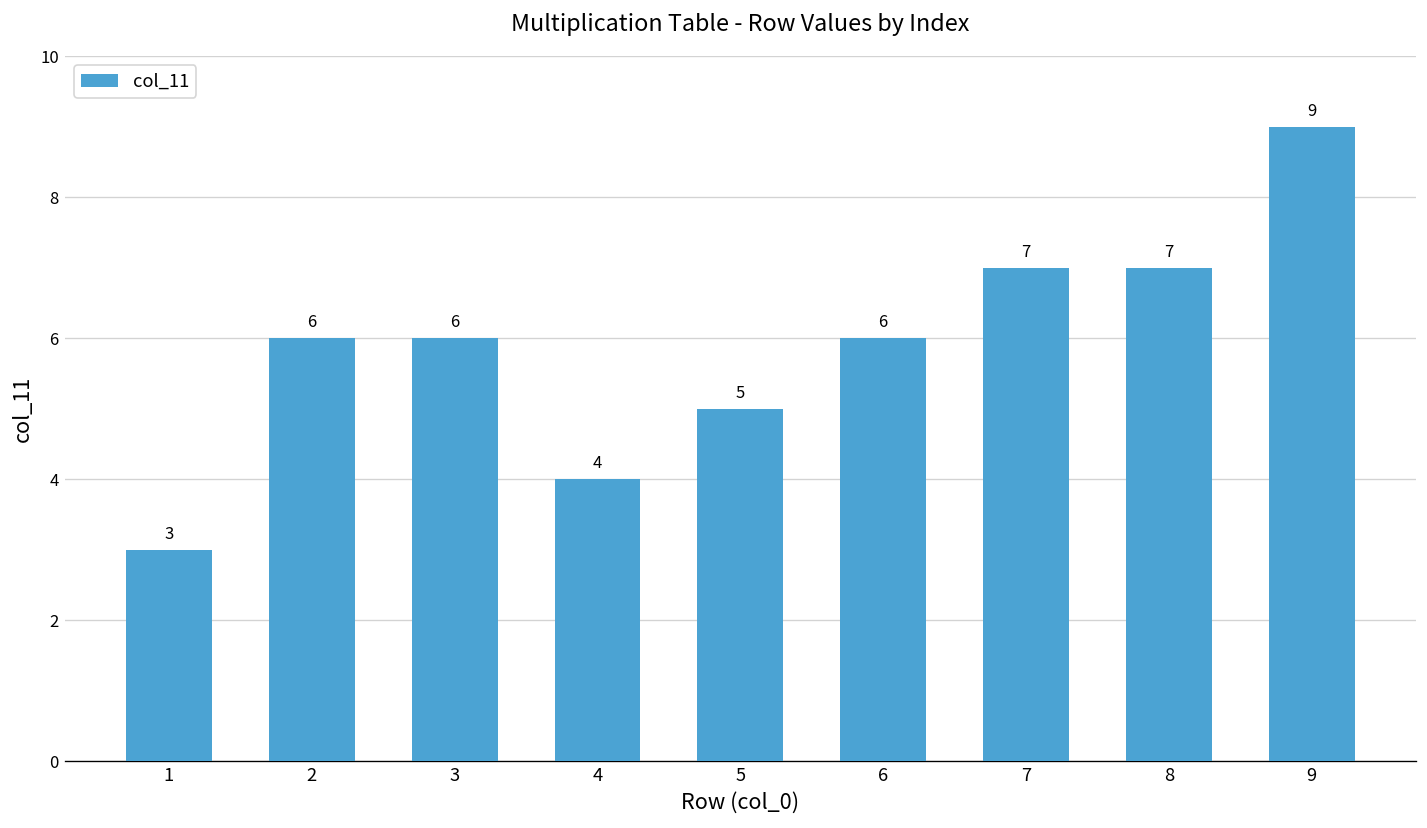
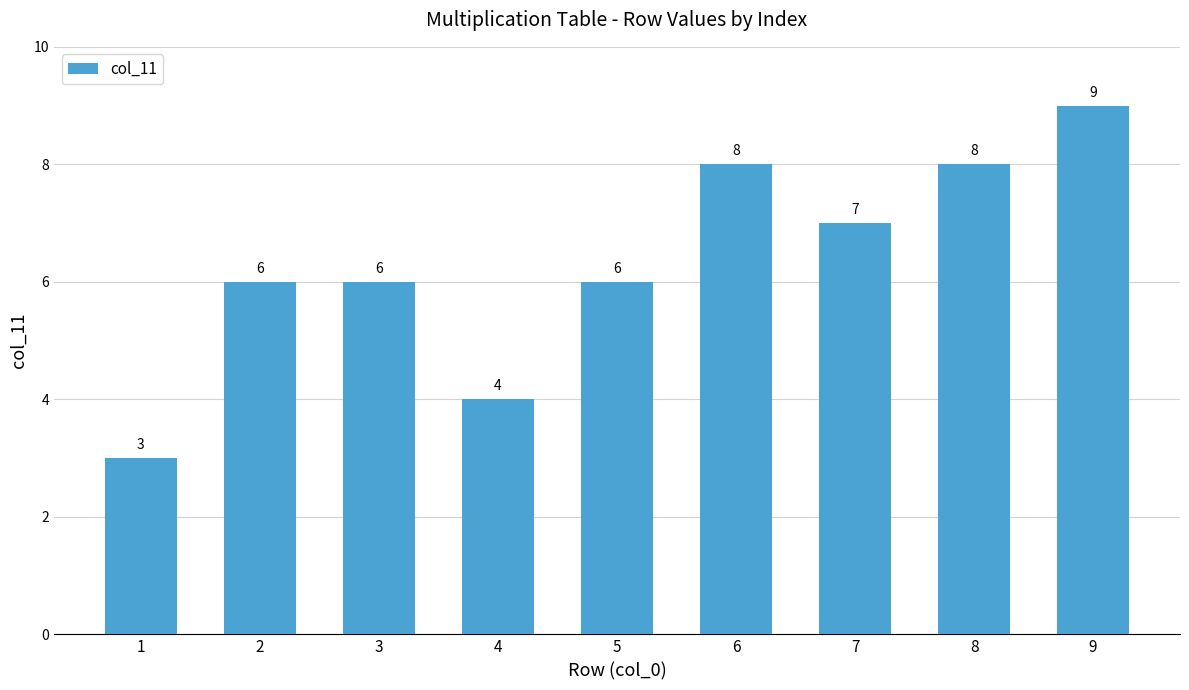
  {
    "1": 3,
    "2": 6,
    "3": 6,
    "4": 4,
-   "5": 5,
-   "6": 6,
+   "5": 6,
+   "6": 8,
    "7": 7,
-   "8": 7,
+   "8": 8,
    "9": 9
  }
